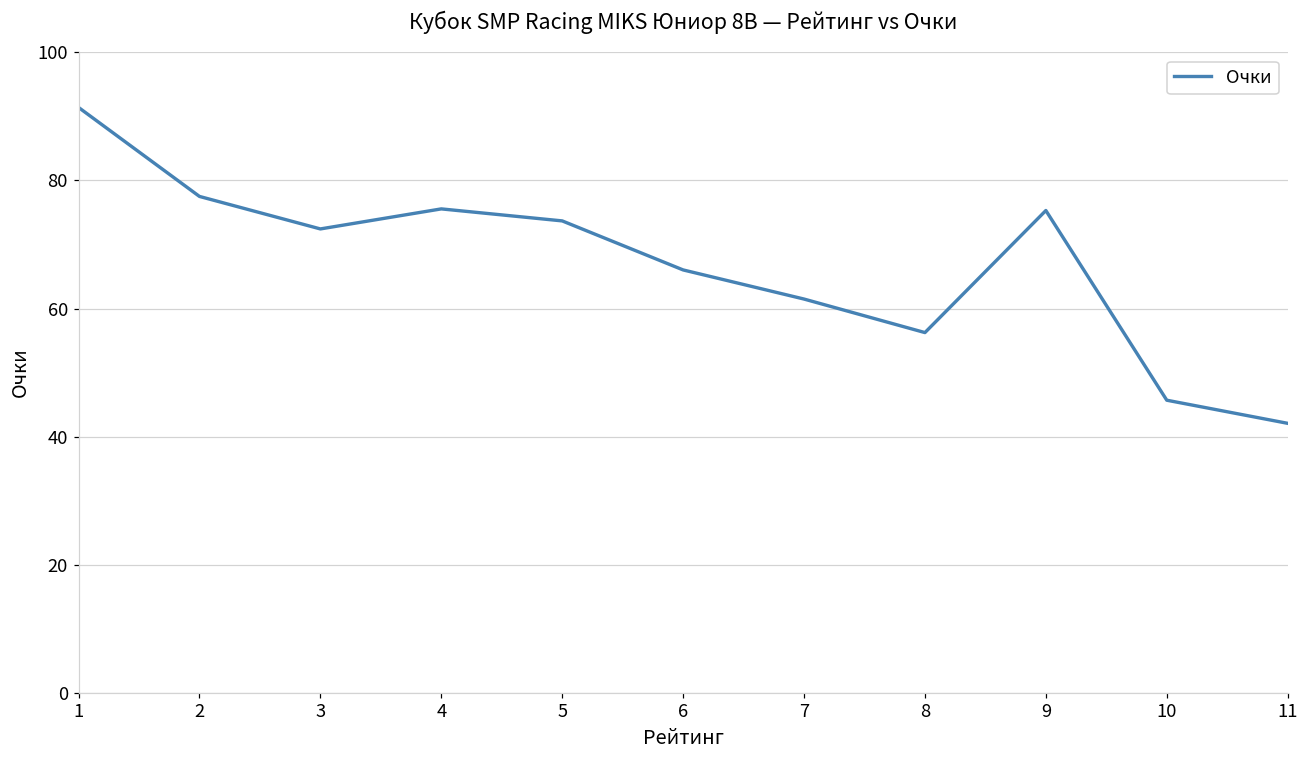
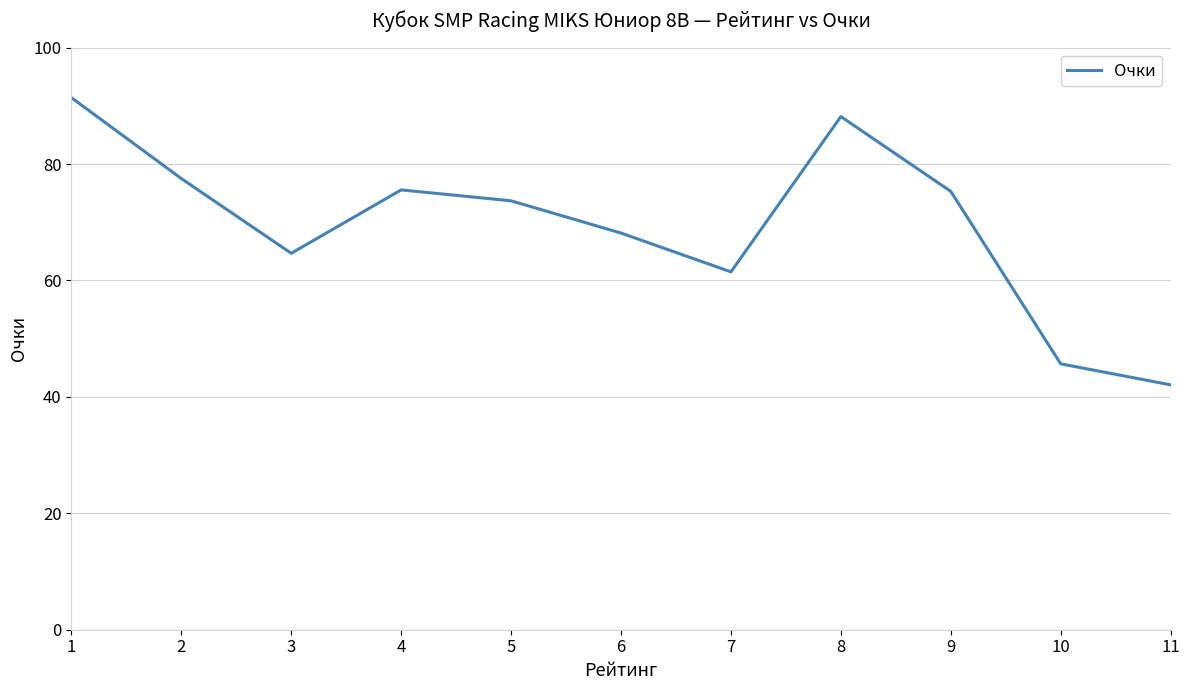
  {
    "1": 91,
    "2": 78,
-   "3": 72,
+   "3": 65,
    "4": 76,
    "5": 74,
-   "6": 66,
+   "6": 68,
    "7": 61,
-   "8": 56,
+   "8": 88,
    "9": 75,
    "10": 46,
    "11": 42
  }
